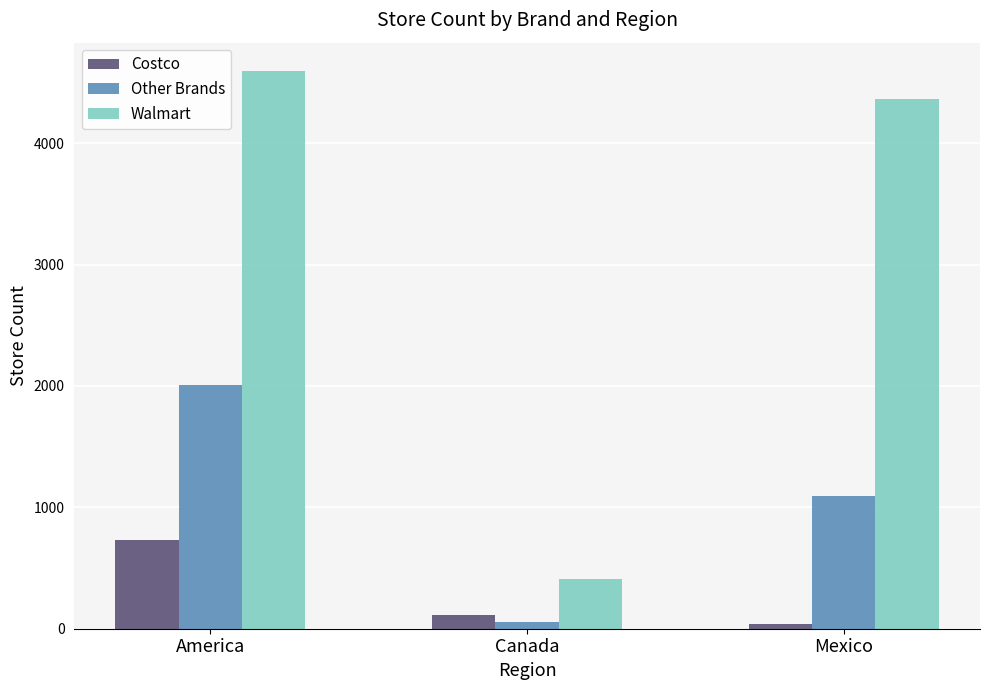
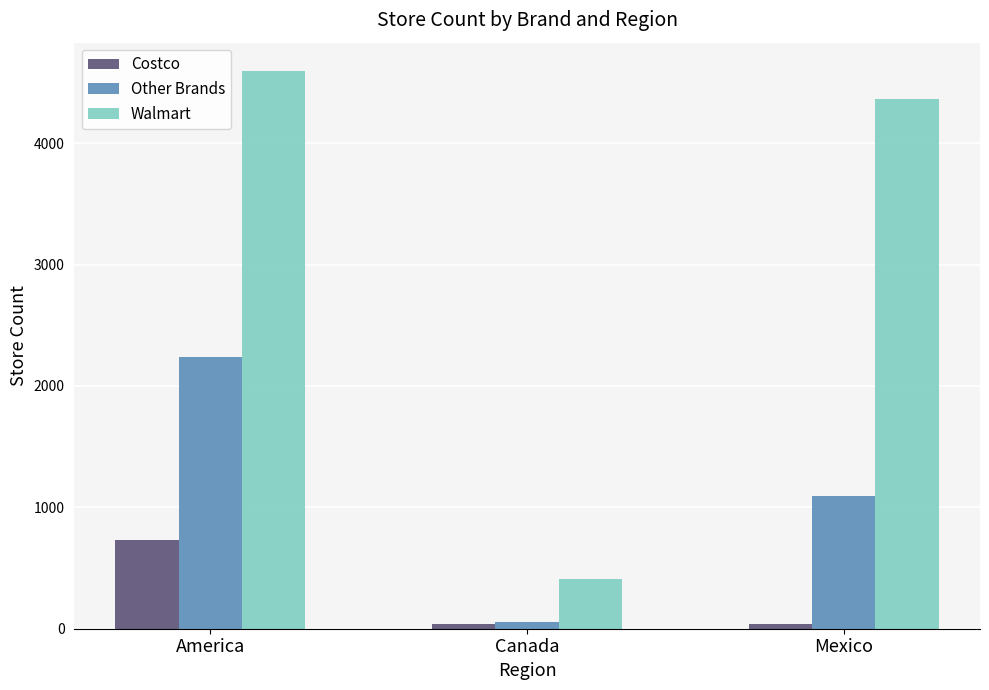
  {
    "Costco": {
      "America": 730,
-     "Canada": 110,
+     "Canada": 40,
      "Mexico": 40
    },
    "Other Brands": {
-     "America": 2010,
+     "America": 2240,
      "Canada": 60,
      "Mexico": 1090
    },
    "Walmart": {
      "America": 4600,
      "Canada": 410,
      "Mexico": 4360
    }
  }
